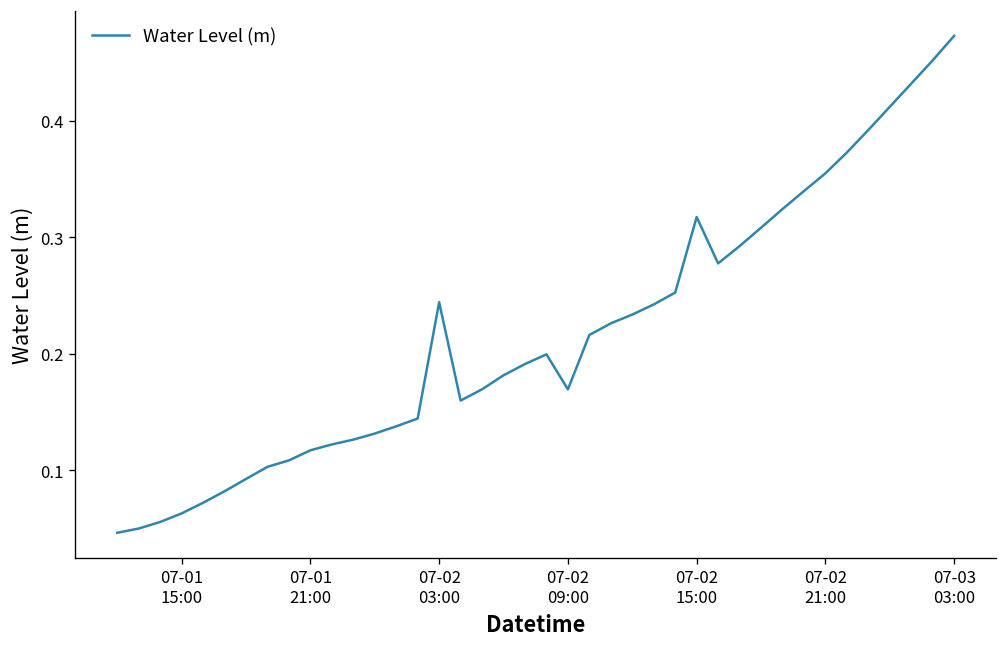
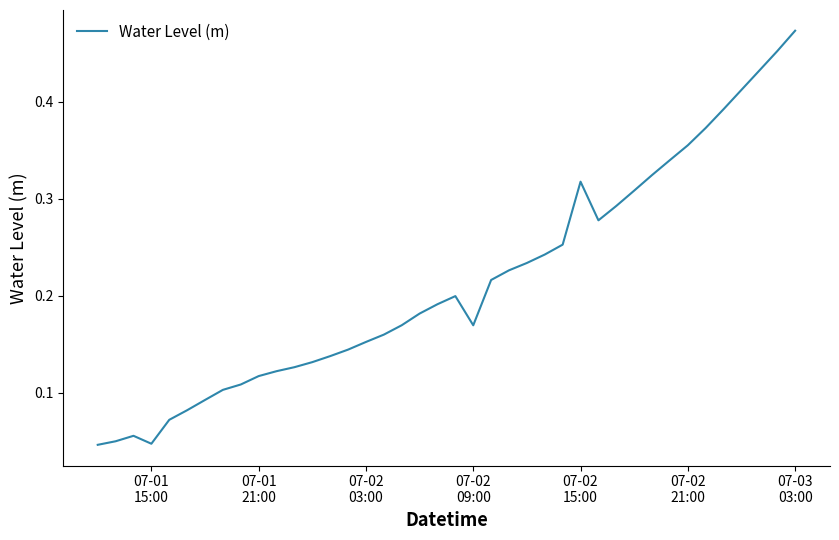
  {
-   "07-01 15:00": 0.06,
+   "07-01 15:00": 0.05,
    "07-01 21:00": 0.12,
-   "07-02 03:00": 0.24,
+   "07-02 03:00": 0.15,
    "07-02 09:00": 0.17,
    "07-02 15:00": 0.32,
    "07-02 21:00": 0.36,
    "07-03 03:00": 0.47
  }
